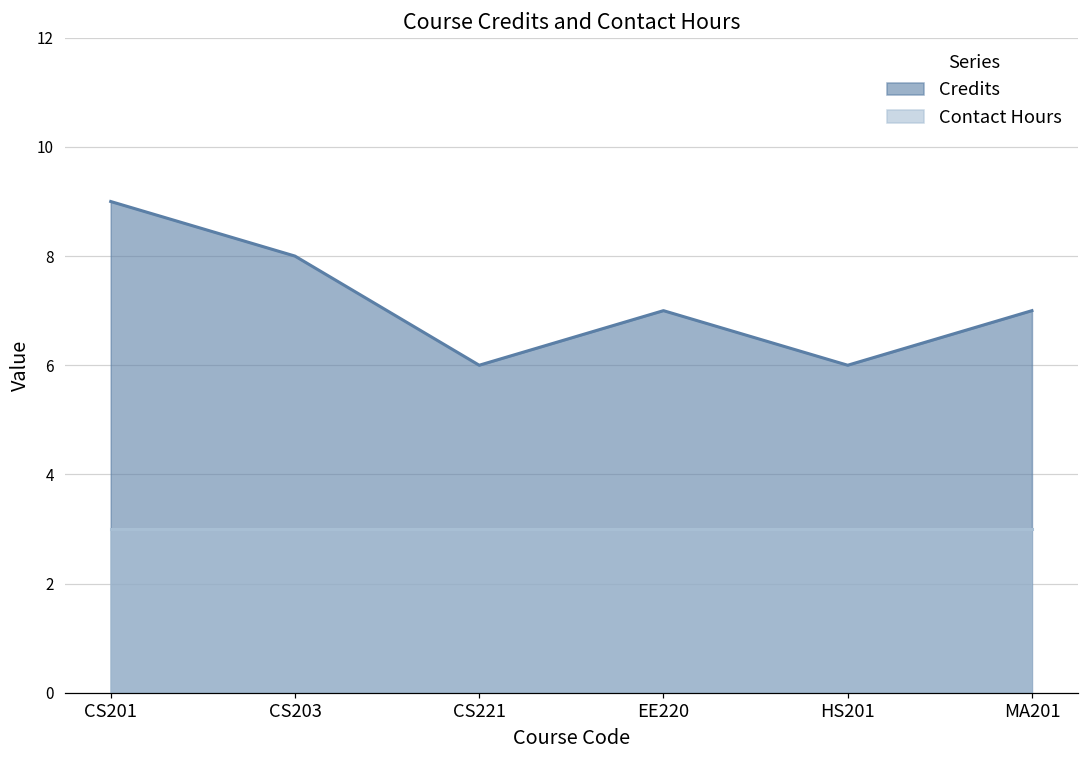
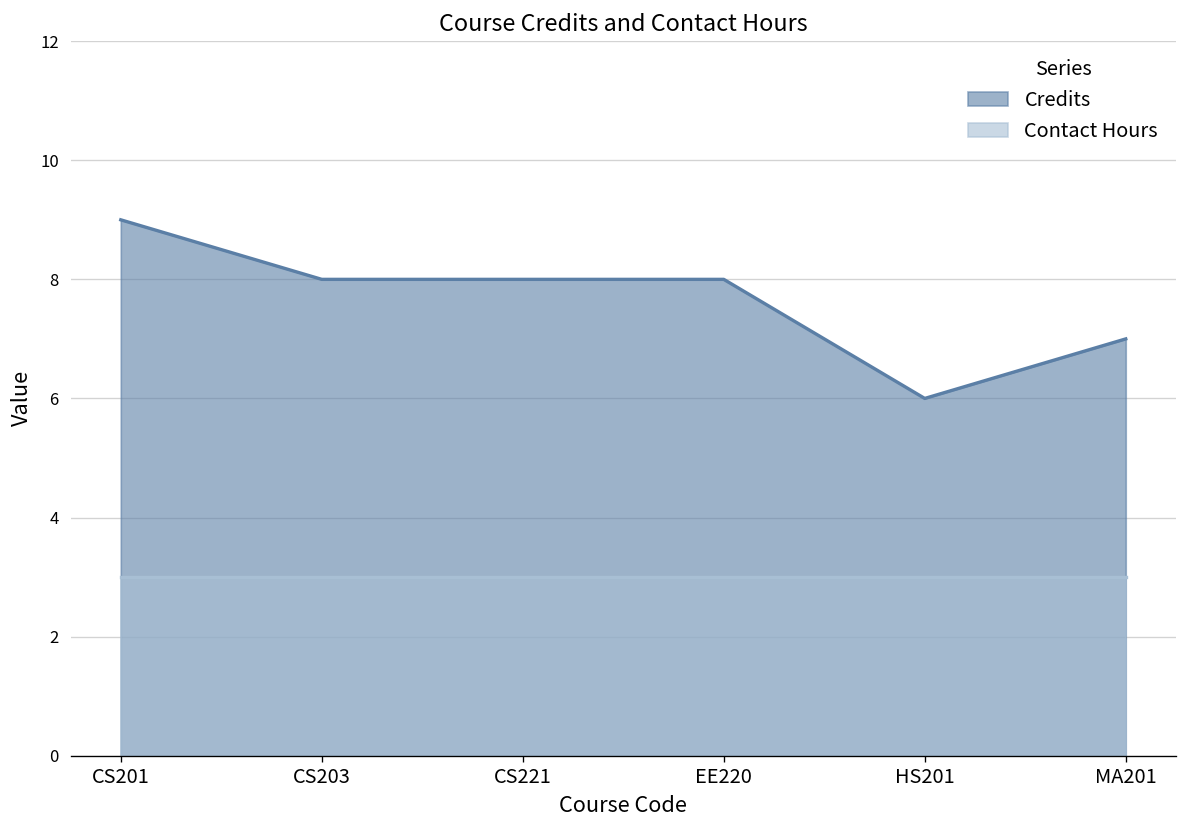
  {
    "Credits": {
      "CS201": 9,
      "CS203": 8,
-     "CS221": 6,
-     "EE220": 7,
+     "CS221": 8,
+     "EE220": 8,
      "HS201": 6,
      "MA201": 7
    },
    "Contact Hours": {
      "CS201": 3,
      "CS203": 3,
      "CS221": 3,
      "EE220": 3,
      "HS201": 3,
      "MA201": 3
    }
  }
